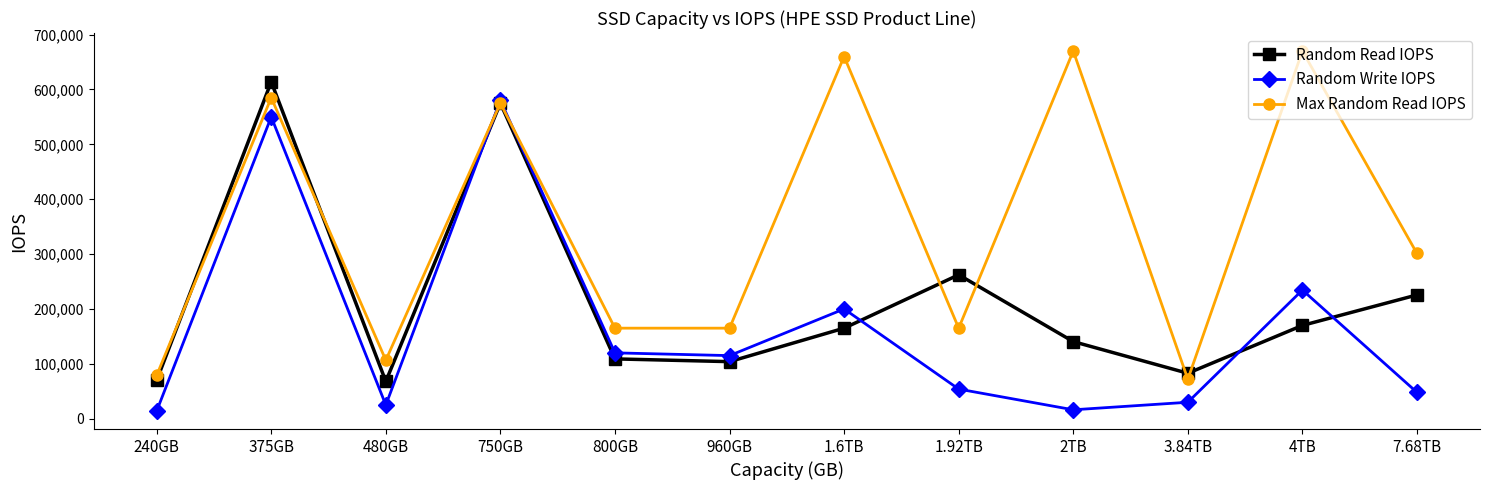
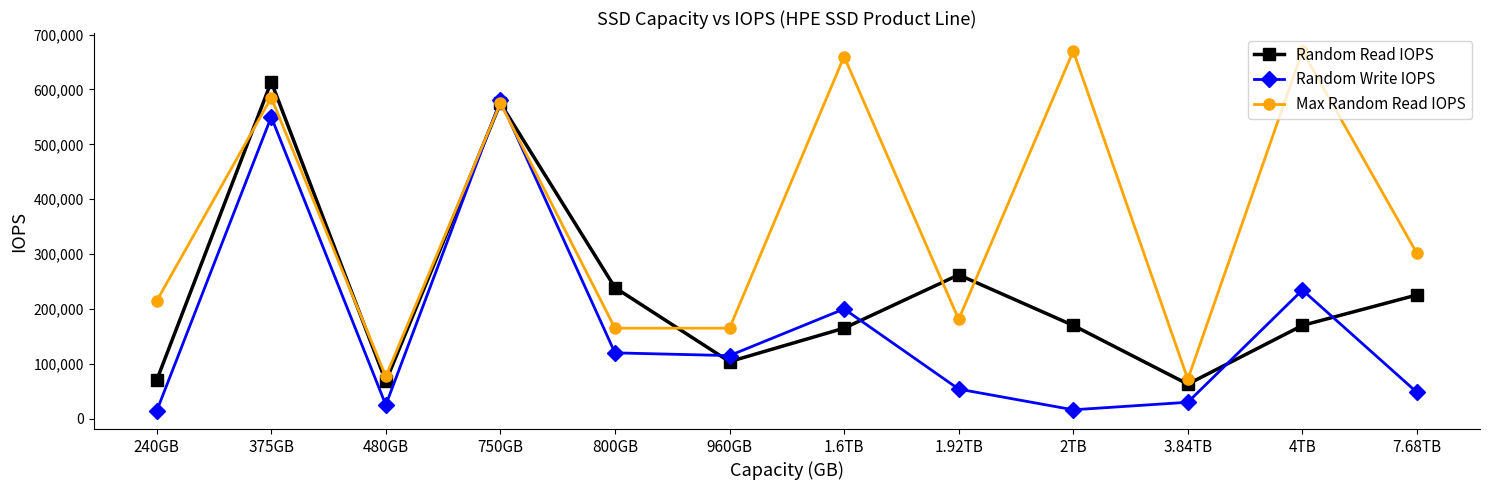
  {
    "Random Read IOPS": {
      "240GB": "70,000",
      "375GB": "610,000",
      "480GB": "70,000",
-     "800GB": "110,000",
+     "800GB": "240,000",
      "960GB": "100,000",
      "1.6TB": "170,000",
      "1.92TB": "260,000",
-     "2TB": "140,000",
-     "3.84TB": "80,000",
+     "2TB": "170,000",
+     "3.84TB": "60,000",
      "4TB": "170,000",
      "7.68TB": "230,000"
    },
    "Random Write IOPS": {
      "240GB": "10,000",
      "375GB": "550,000",
      "480GB": "30,000",
      "750GB": "580,000",
      "800GB": "120,000",
      "960GB": "120,000",
      "1.6TB": "200,000",
      "1.92TB": "50,000",
      "2TB": "20,000",
      "3.84TB": "30,000",
      "4TB": "230,000",
      "7.68TB": "50,000"
    },
    "Max Random Read IOPS": {
-     "240GB": "80,000",
+     "240GB": "210,000",
      "375GB": "590,000",
-     "480GB": "110,000",
+     "480GB": "80,000",
      "800GB": "170,000",
      "960GB": "170,000",
      "1.6TB": "660,000",
-     "1.92TB": "170,000",
+     "1.92TB": "180,000",
      "2TB": "670,000",
      "3.84TB": "70,000",
      "7.68TB": "300,000"
    }
  }
